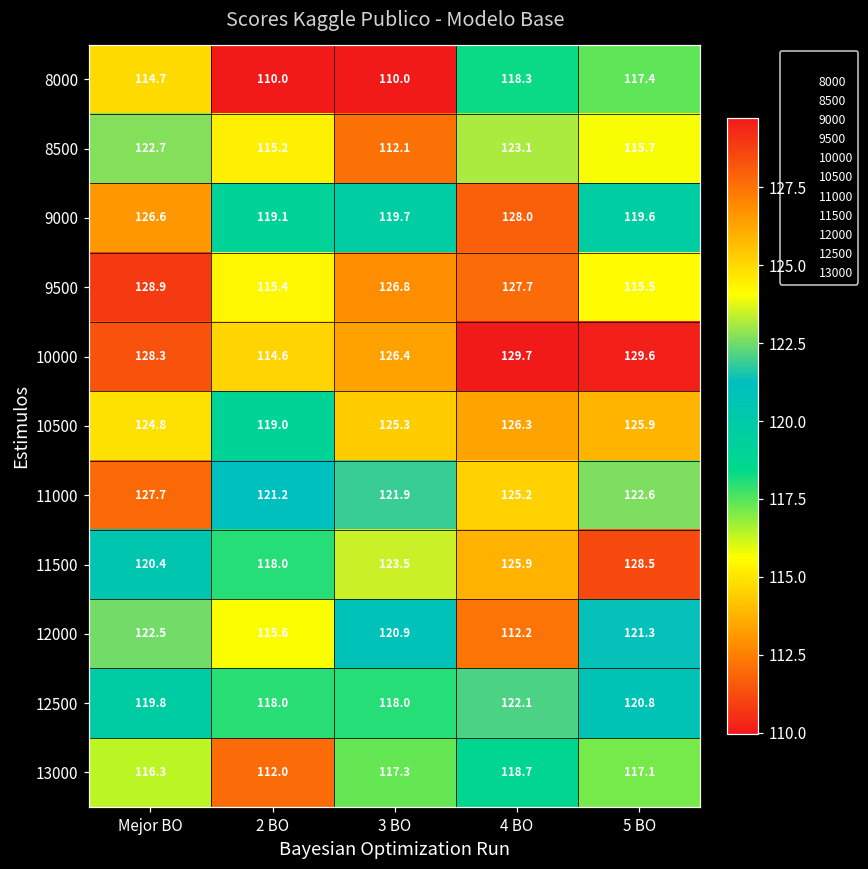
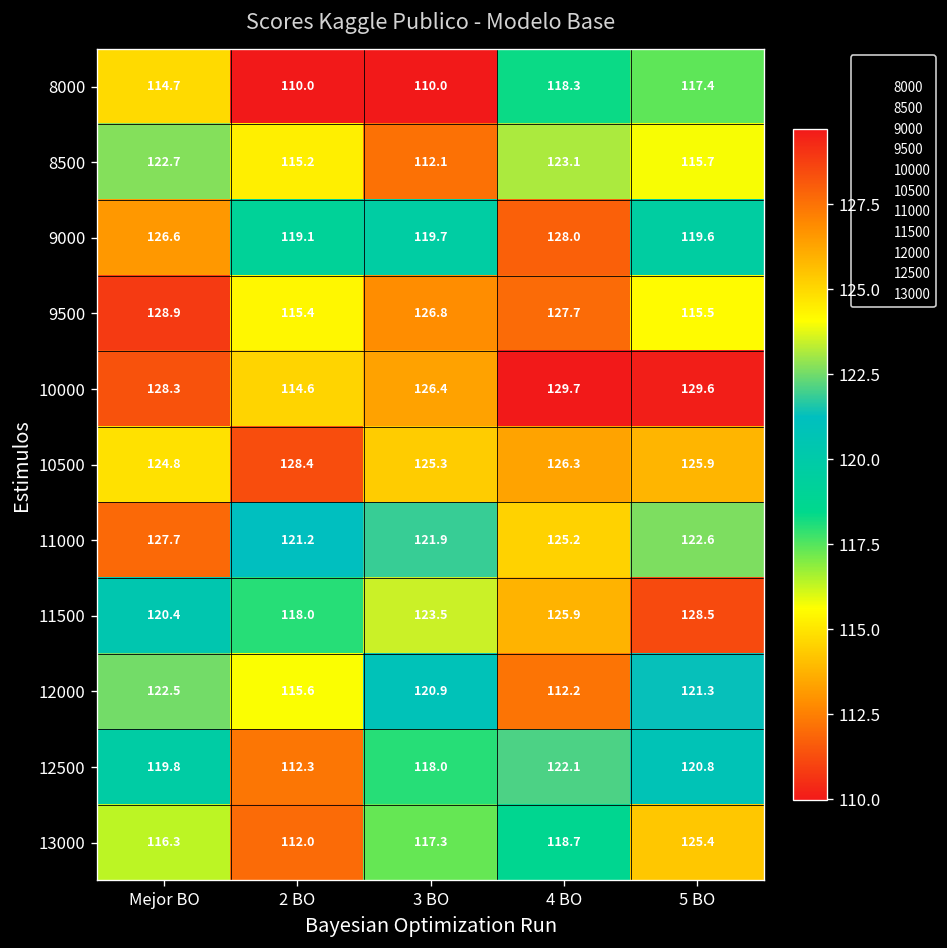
  {
    "8000": {
      "Mejor BO": 114.7,
      "2 BO": 110.0,
      "3 BO": 110.0,
      "4 BO": 118.3,
      "5 BO": 117.4
    },
    "8500": {
      "Mejor BO": 122.7,
      "2 BO": 115.2,
      "3 BO": 112.1,
      "4 BO": 123.1,
      "5 BO": 115.7
    },
    "9000": {
      "Mejor BO": 126.6,
      "2 BO": 119.1,
      "3 BO": 119.7,
      "4 BO": 128.0,
      "5 BO": 119.6
    },
    "9500": {
      "Mejor BO": 128.9,
      "2 BO": 115.4,
      "3 BO": 126.8,
      "4 BO": 127.7,
      "5 BO": 115.5
    },
    "10000": {
      "Mejor BO": 128.3,
      "2 BO": 114.6,
      "3 BO": 126.4,
      "4 BO": 129.7,
      "5 BO": 129.6
    },
    "10500": {
      "Mejor BO": 124.8,
-     "2 BO": 119.0,
+     "2 BO": 128.4,
      "3 BO": 125.3,
      "4 BO": 126.3,
      "5 BO": 125.9
    },
    "11000": {
      "Mejor BO": 127.7,
      "2 BO": 121.2,
      "3 BO": 121.9,
      "4 BO": 125.2,
      "5 BO": 122.6
    },
    "11500": {
      "Mejor BO": 120.4,
      "2 BO": 118.0,
      "3 BO": 123.5,
      "4 BO": 125.9,
      "5 BO": 128.5
    },
    "12000": {
      "Mejor BO": 122.5,
      "2 BO": 115.6,
      "3 BO": 120.9,
      "4 BO": 112.2,
      "5 BO": 121.3
    },
    "12500": {
      "Mejor BO": 119.8,
-     "2 BO": 118.0,
+     "2 BO": 112.3,
      "3 BO": 118.0,
      "4 BO": 122.1,
      "5 BO": 120.8
    },
    "13000": {
      "Mejor BO": 116.3,
      "2 BO": 112.0,
      "3 BO": 117.3,
      "4 BO": 118.7,
-     "5 BO": 117.1
+     "5 BO": 125.4
    }
  }
